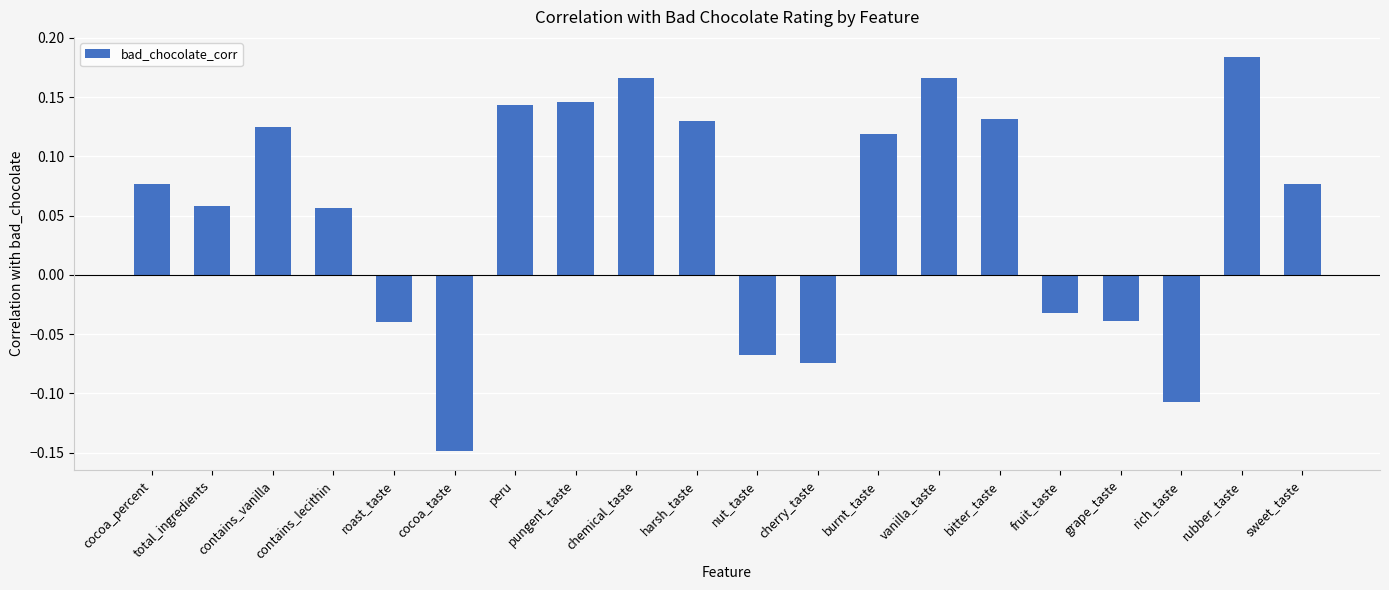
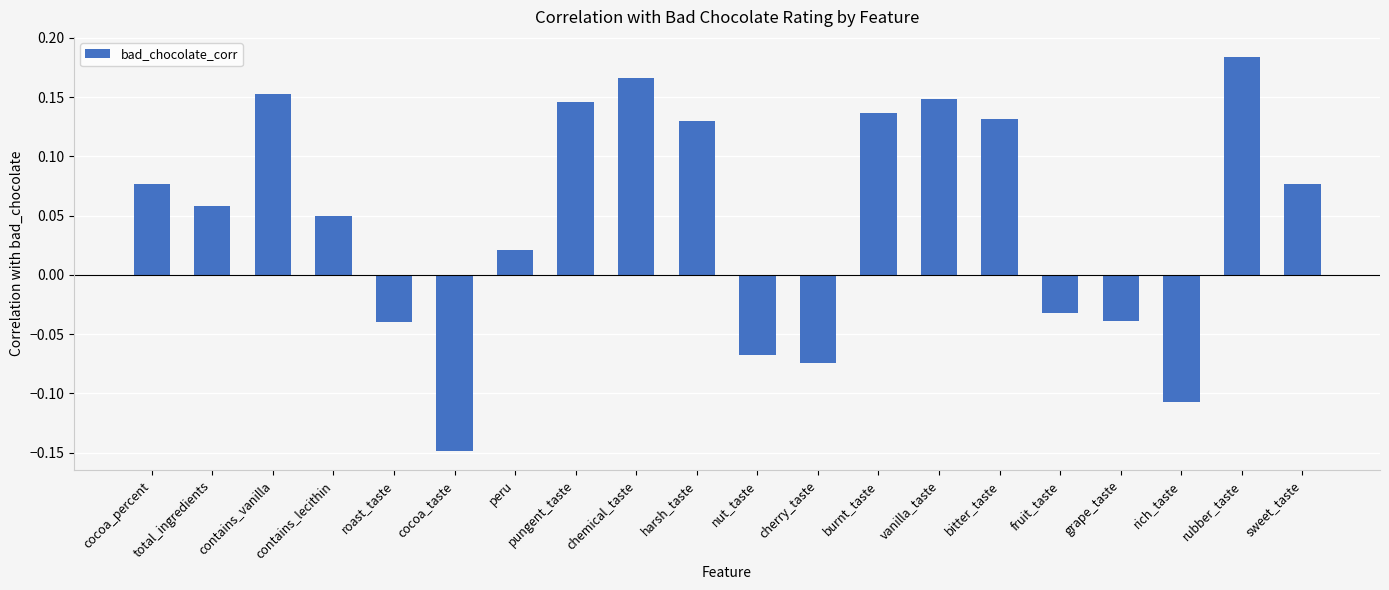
  {
    "cocoa_percent": 0.076,
    "total_ingredients": 0.058,
-   "contains_vanilla": 0.125,
-   "contains_lecithin": 0.056,
+   "contains_vanilla": 0.153,
+   "contains_lecithin": 0.049,
    "roast_taste": -0.040,
    "cocoa_taste": -0.148,
-   "peru": 0.143,
+   "peru": 0.021,
    "pungent_taste": 0.146,
    "chemical_taste": 0.166,
    "harsh_taste": 0.130,
    "nut_taste": -0.068,
    "cherry_taste": -0.074,
-   "burnt_taste": 0.119,
-   "vanilla_taste": 0.166,
+   "burnt_taste": 0.137,
+   "vanilla_taste": 0.149,
    "bitter_taste": 0.131,
    "fruit_taste": -0.032,
    "grape_taste": -0.039,
    "rich_taste": -0.107,
    "rubber_taste": 0.184,
    "sweet_taste": 0.077
  }
